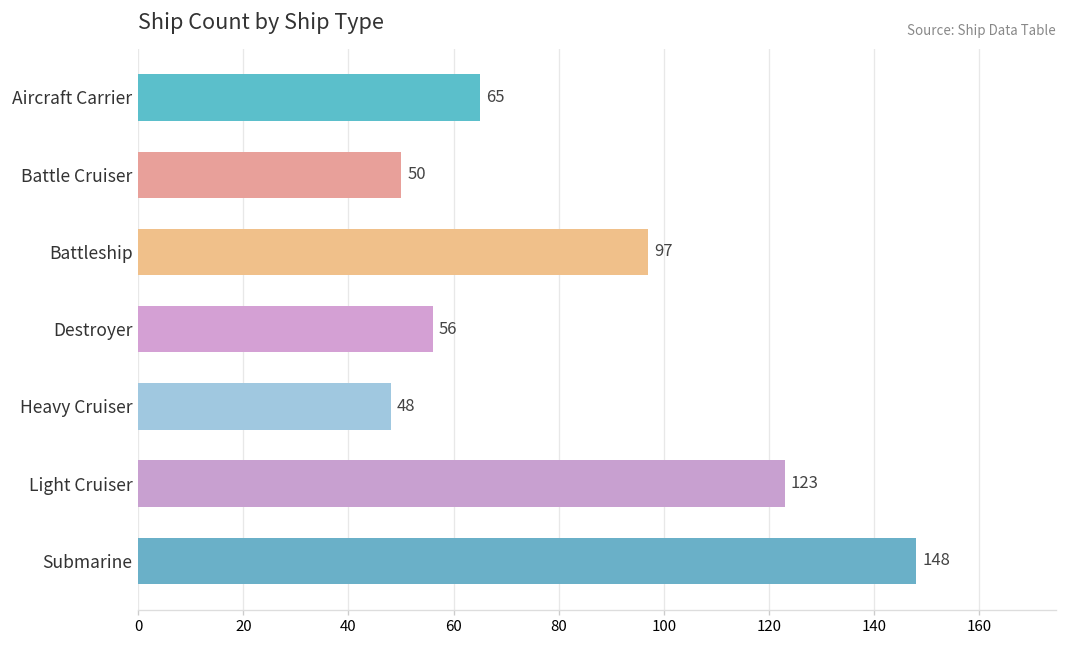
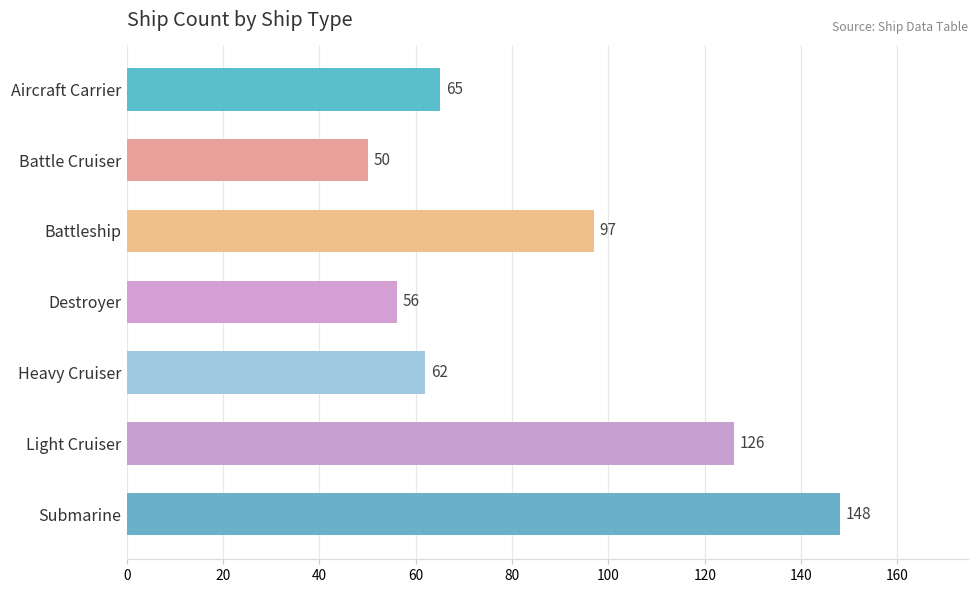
  {
    "Aircraft Carrier": 65,
    "Battle Cruiser": 50,
    "Battleship": 97,
    "Destroyer": 56,
-   "Heavy Cruiser": 48,
-   "Light Cruiser": 123,
+   "Heavy Cruiser": 62,
+   "Light Cruiser": 126,
    "Submarine": 148
  }
